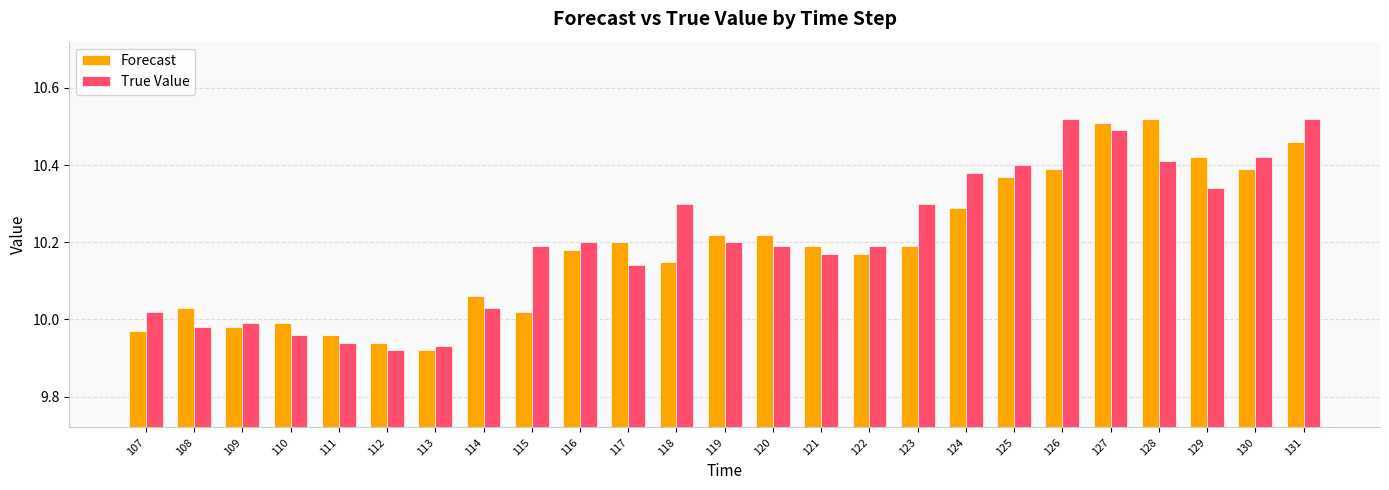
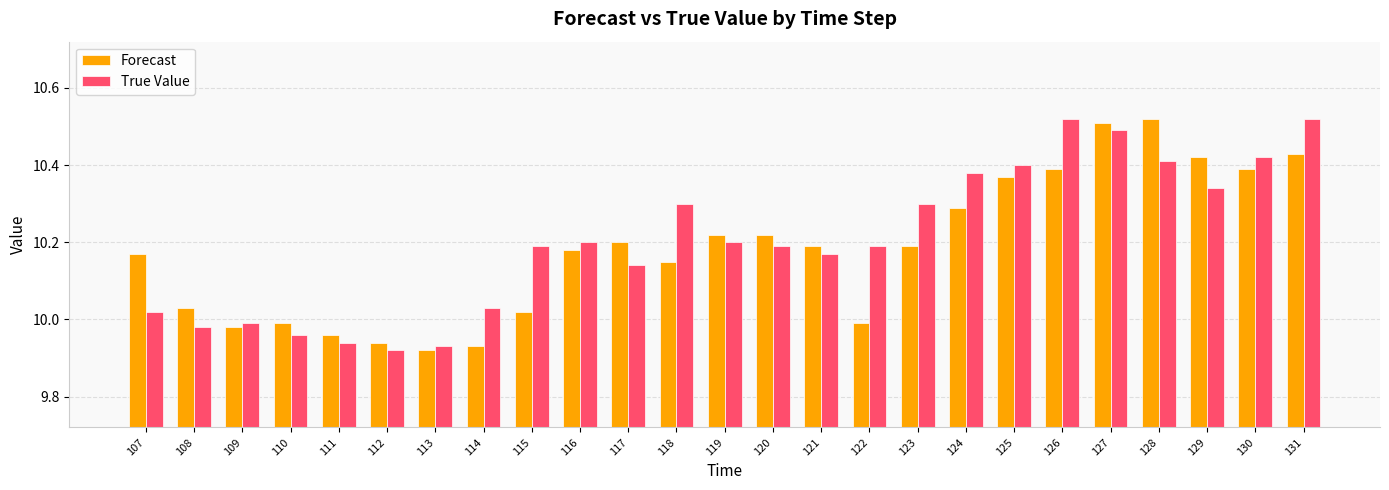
  {
    "Forecast": {
-     "107": 9.97,
+     "107": 10.17,
      "108": 10.03,
      "109": 9.98,
      "110": 9.99,
      "111": 9.96,
      "112": 9.94,
      "113": 9.92,
-     "114": 10.06,
+     "114": 9.93,
      "115": 10.02,
      "116": 10.18,
      "117": 10.20,
      "118": 10.15,
      "119": 10.22,
      "120": 10.22,
      "121": 10.19,
-     "122": 10.17,
+     "122": 9.99,
      "123": 10.19,
      "124": 10.29,
      "125": 10.37,
      "126": 10.39,
      "127": 10.51,
      "128": 10.52,
      "129": 10.42,
      "130": 10.39,
-     "131": 10.46
+     "131": 10.43
    },
    "True Value": {
      "107": 10.02,
      "108": 9.98,
      "109": 9.99,
      "110": 9.96,
      "111": 9.94,
      "112": 9.92,
      "113": 9.93,
      "114": 10.03,
      "115": 10.19,
      "116": 10.20,
      "117": 10.14,
      "118": 10.30,
      "119": 10.20,
      "120": 10.19,
      "121": 10.17,
      "122": 10.19,
      "123": 10.30,
      "124": 10.38,
      "125": 10.40,
      "126": 10.52,
      "127": 10.49,
      "128": 10.41,
      "129": 10.34,
      "130": 10.42,
      "131": 10.52
    }
  }
